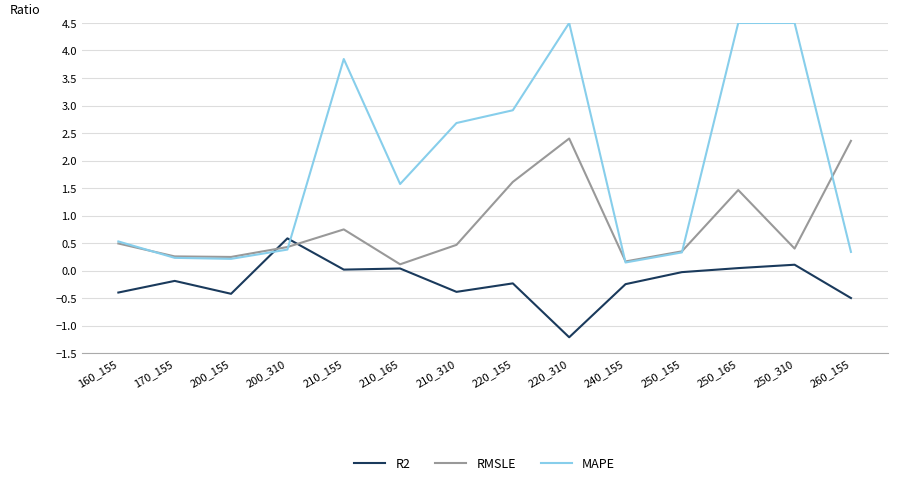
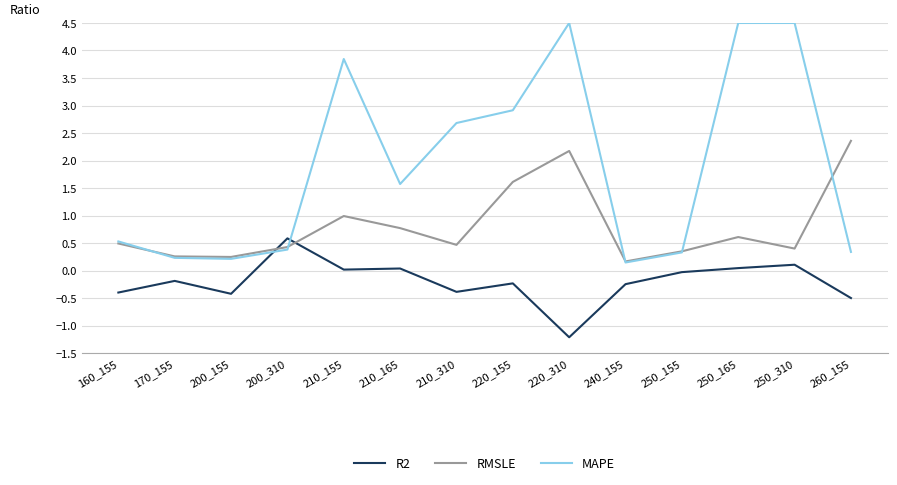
  {
    "R2": {
      "160_155": -0.4,
      "170_155": -0.2,
      "200_155": -0.4,
      "200_310": 0.6,
      "210_155": 0.0,
      "210_165": 0.0,
      "210_310": -0.4,
      "220_155": -0.2,
      "220_310": -1.2,
      "240_155": -0.2,
      "250_155": 0.0,
      "250_165": 0.0,
      "250_310": 0.1,
      "260_155": -0.5
    },
    "RMSLE": {
-     "210_155": 0.7,
-     "210_165": 0.1,
+     "210_155": 1.0,
+     "210_165": 0.8,
      "210_310": 0.5,
      "220_155": 1.6,
-     "220_310": 2.4,
-     "250_165": 1.5,
+     "220_310": 2.2,
+     "250_165": 0.6,
      "250_310": 0.4,
      "260_155": 2.4
    },
    "MAPE": {
      "210_155": 3.8,
      "210_165": 1.6,
      "210_310": 2.7,
      "220_155": 2.9,
      "220_310": 4.5,
      "250_165": 4.5,
      "250_310": 4.5,
      "260_155": 0.3
    }
  }
